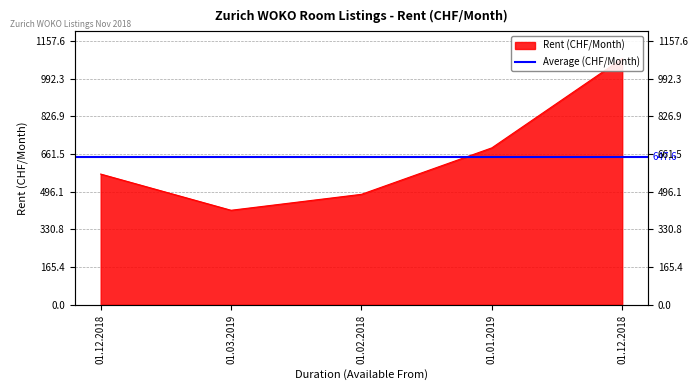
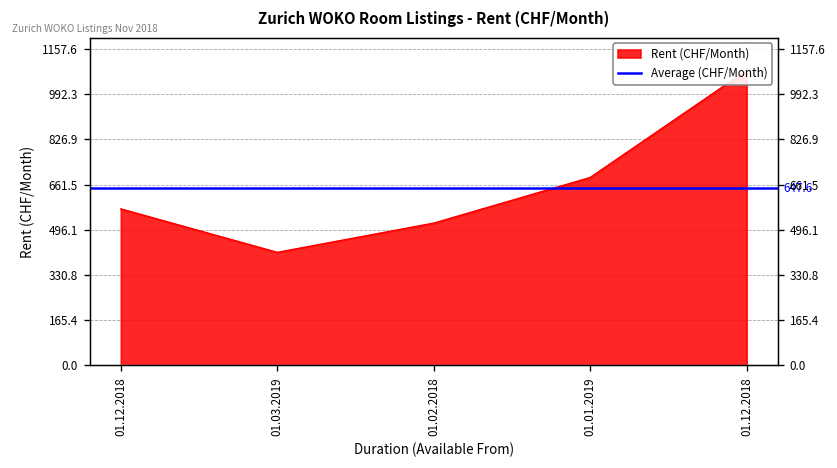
  {
    "01.03.2019": 410,
-   "01.02.2018": 480,
+   "01.02.2018": 520,
    "01.01.2019": 690
  }
